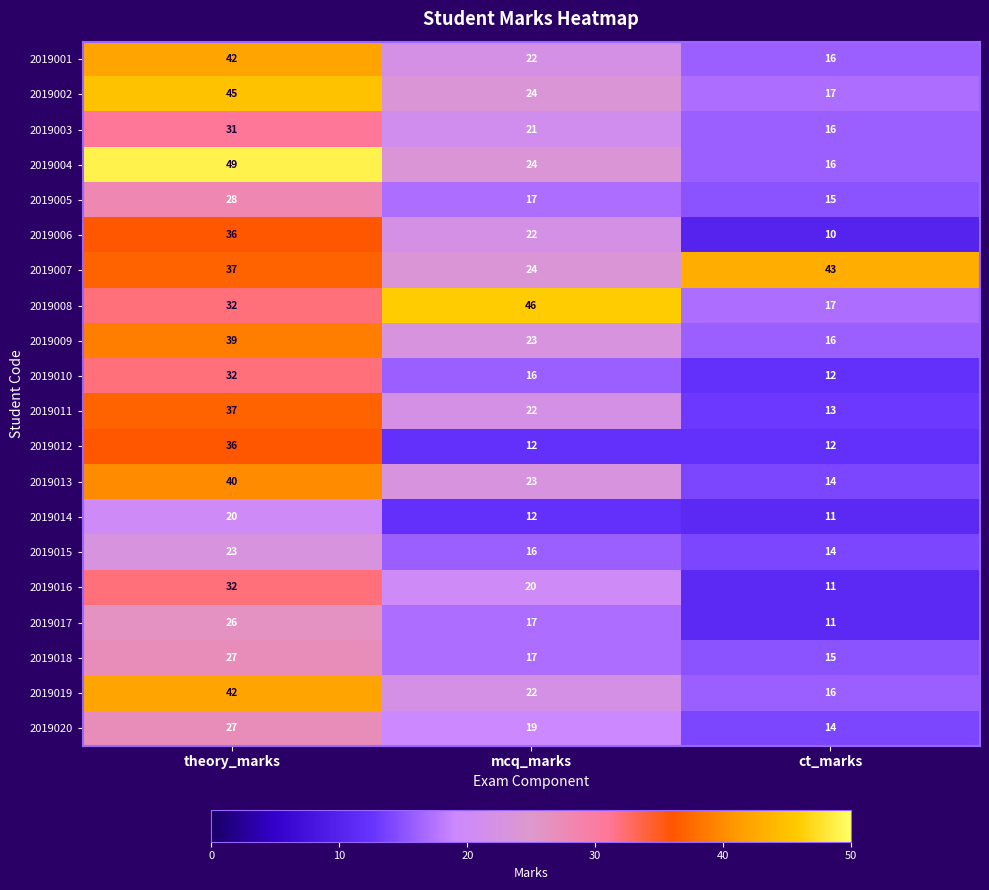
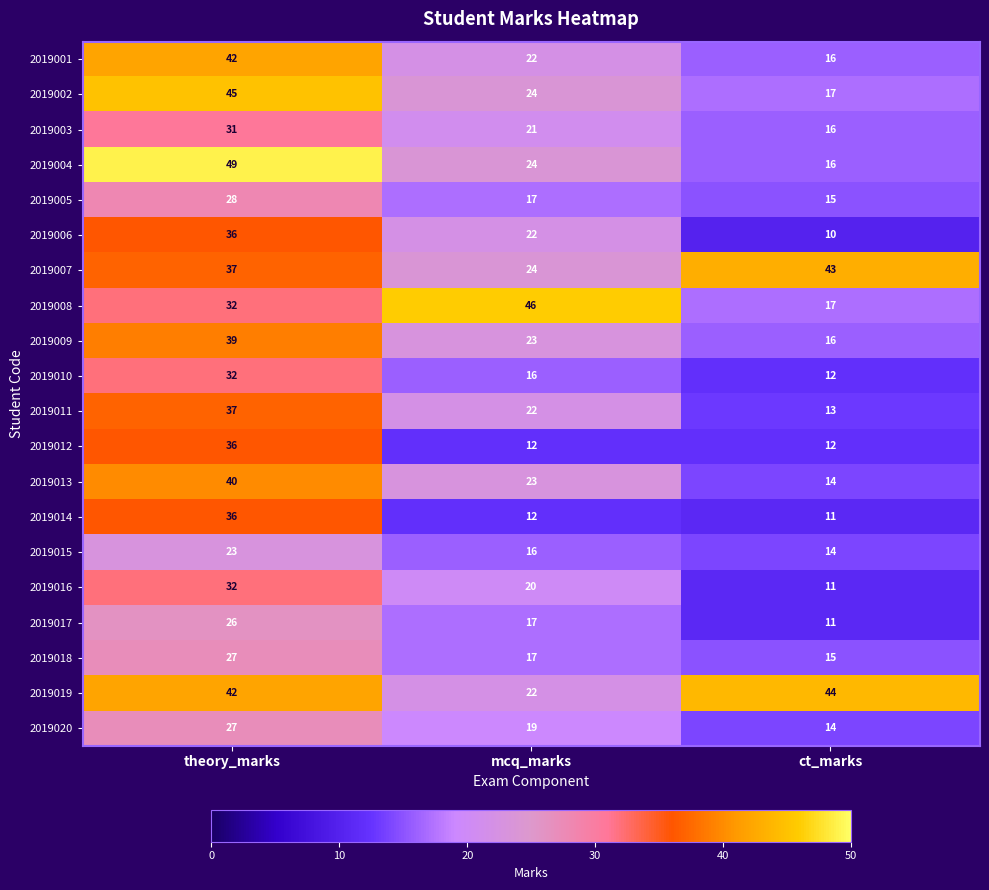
  {
    "2019001": {
      "theory_marks": 42,
      "mcq_marks": 22,
      "ct_marks": 16
    },
    "2019002": {
      "theory_marks": 45,
      "mcq_marks": 24,
      "ct_marks": 17
    },
    "2019003": {
      "theory_marks": 31,
      "mcq_marks": 21,
      "ct_marks": 16
    },
    "2019004": {
      "theory_marks": 49,
      "mcq_marks": 24,
      "ct_marks": 16
    },
    "2019005": {
      "theory_marks": 28,
      "mcq_marks": 17,
      "ct_marks": 15
    },
    "2019006": {
      "theory_marks": 36,
      "mcq_marks": 22,
      "ct_marks": 10
    },
    "2019007": {
      "theory_marks": 37,
      "mcq_marks": 24,
      "ct_marks": 43
    },
    "2019008": {
      "theory_marks": 32,
      "mcq_marks": 46,
      "ct_marks": 17
    },
    "2019009": {
      "theory_marks": 39,
      "mcq_marks": 23,
      "ct_marks": 16
    },
    "2019010": {
      "theory_marks": 32,
      "mcq_marks": 16,
      "ct_marks": 12
    },
    "2019011": {
      "theory_marks": 37,
      "mcq_marks": 22,
      "ct_marks": 13
    },
    "2019012": {
      "theory_marks": 36,
      "mcq_marks": 12,
      "ct_marks": 12
    },
    "2019013": {
      "theory_marks": 40,
      "mcq_marks": 23,
      "ct_marks": 14
    },
    "2019014": {
-     "theory_marks": 20,
+     "theory_marks": 36,
      "mcq_marks": 12,
      "ct_marks": 11
    },
    "2019015": {
      "theory_marks": 23,
      "mcq_marks": 16,
      "ct_marks": 14
    },
    "2019016": {
      "theory_marks": 32,
      "mcq_marks": 20,
      "ct_marks": 11
    },
    "2019017": {
      "theory_marks": 26,
      "mcq_marks": 17,
      "ct_marks": 11
    },
    "2019018": {
      "theory_marks": 27,
      "mcq_marks": 17,
      "ct_marks": 15
    },
    "2019019": {
      "theory_marks": 42,
      "mcq_marks": 22,
-     "ct_marks": 16
+     "ct_marks": 44
    },
    "2019020": {
      "theory_marks": 27,
      "mcq_marks": 19,
      "ct_marks": 14
    }
  }
